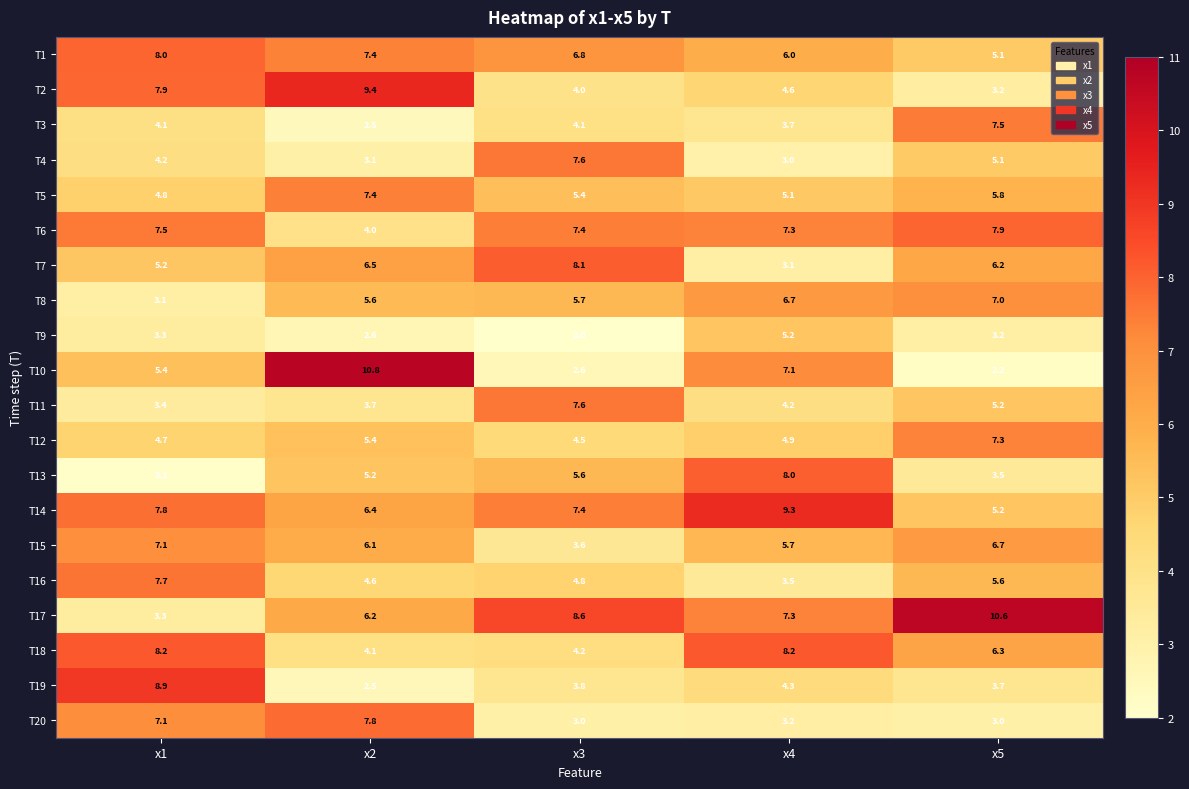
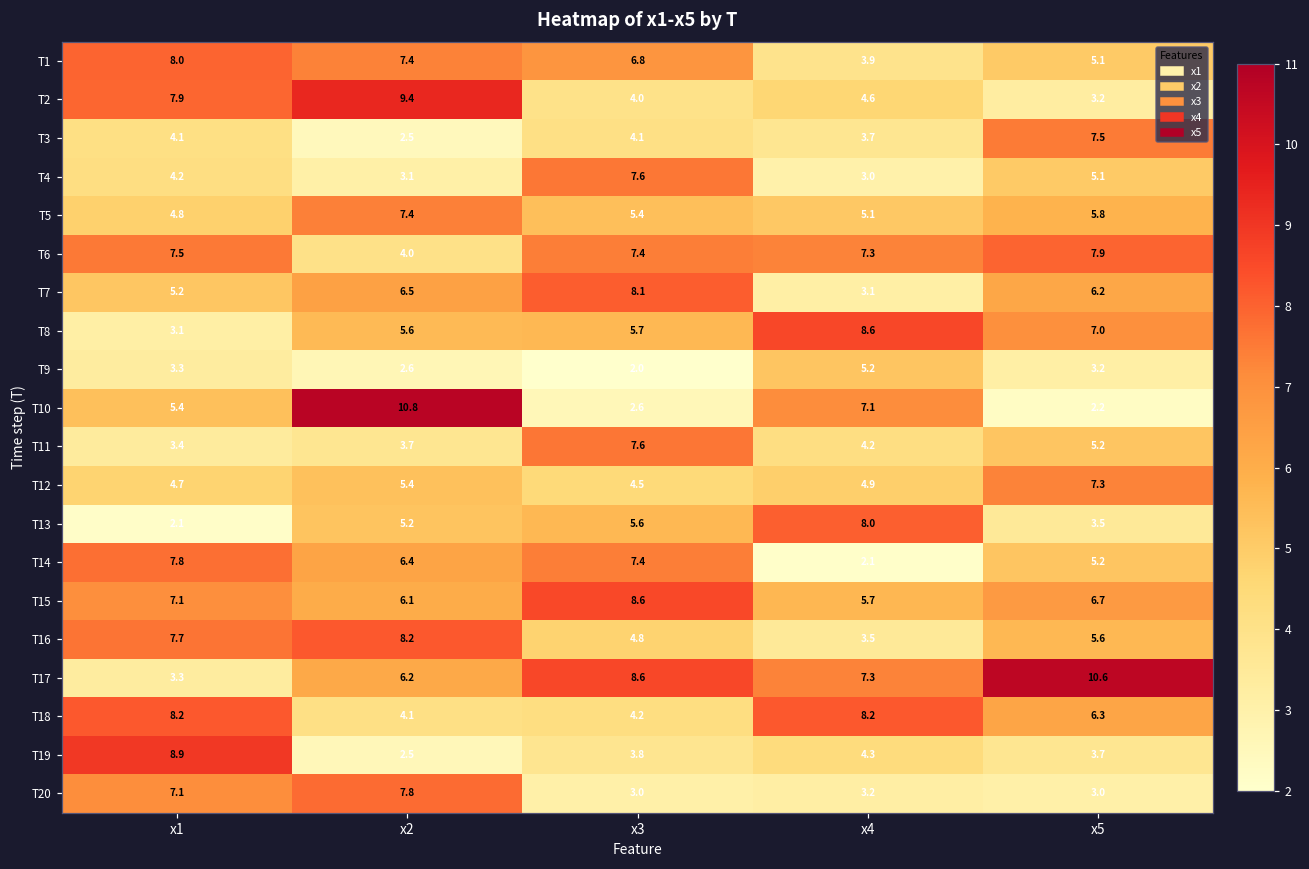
  {
    "T1": {
      "x1": 8.0,
      "x2": 7.4,
      "x3": 6.8,
-     "x4": 6.0,
+     "x4": 3.9,
      "x5": 5.1
    },
    "T2": {
      "x1": 7.9,
      "x2": 9.4,
      "x3": 4.0,
      "x4": 4.6,
      "x5": 3.2
    },
    "T3": {
      "x1": 4.1,
      "x2": 2.5,
      "x3": 4.1,
      "x4": 3.7,
      "x5": 7.5
    },
    "T4": {
      "x1": 4.2,
      "x2": 3.1,
      "x3": 7.6,
      "x4": 3.0,
      "x5": 5.1
    },
    "T5": {
      "x1": 4.8,
      "x2": 7.4,
      "x3": 5.4,
      "x4": 5.1,
      "x5": 5.8
    },
    "T6": {
      "x1": 7.5,
      "x2": 4.0,
      "x3": 7.4,
      "x4": 7.3,
      "x5": 7.9
    },
    "T7": {
      "x1": 5.2,
      "x2": 6.5,
      "x3": 8.1,
      "x4": 3.1,
      "x5": 6.2
    },
    "T8": {
      "x1": 3.1,
      "x2": 5.6,
      "x3": 5.7,
-     "x4": 6.7,
+     "x4": 8.6,
      "x5": 7.0
    },
    "T9": {
      "x1": 3.3,
      "x2": 2.6,
      "x3": 2.0,
      "x4": 5.2,
      "x5": 3.2
    },
    "T10": {
      "x1": 5.4,
      "x2": 10.8,
      "x3": 2.6,
      "x4": 7.1,
      "x5": 2.2
    },
    "T11": {
      "x1": 3.4,
      "x2": 3.7,
      "x3": 7.6,
      "x4": 4.2,
      "x5": 5.2
    },
    "T12": {
      "x1": 4.7,
      "x2": 5.4,
      "x3": 4.5,
      "x4": 4.9,
      "x5": 7.3
    },
    "T13": {
      "x1": 2.1,
      "x2": 5.2,
      "x3": 5.6,
      "x4": 8.0,
      "x5": 3.5
    },
    "T14": {
      "x1": 7.8,
      "x2": 6.4,
      "x3": 7.4,
-     "x4": 9.3,
+     "x4": 2.1,
      "x5": 5.2
    },
    "T15": {
      "x1": 7.1,
      "x2": 6.1,
-     "x3": 3.6,
+     "x3": 8.6,
      "x4": 5.7,
      "x5": 6.7
    },
    "T16": {
      "x1": 7.7,
-     "x2": 4.6,
+     "x2": 8.2,
      "x3": 4.8,
      "x4": 3.5,
      "x5": 5.6
    },
    "T17": {
      "x1": 3.3,
      "x2": 6.2,
      "x3": 8.6,
      "x4": 7.3,
      "x5": 10.6
    },
    "T18": {
      "x1": 8.2,
      "x2": 4.1,
      "x3": 4.2,
      "x4": 8.2,
      "x5": 6.3
    },
    "T19": {
      "x1": 8.9,
      "x2": 2.5,
      "x3": 3.8,
      "x4": 4.3,
      "x5": 3.7
    },
    "T20": {
      "x1": 7.1,
      "x2": 7.8,
      "x3": 3.0,
      "x4": 3.2,
      "x5": 3.0
    }
  }
